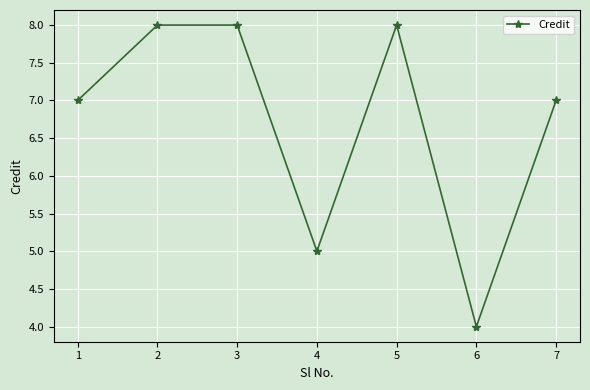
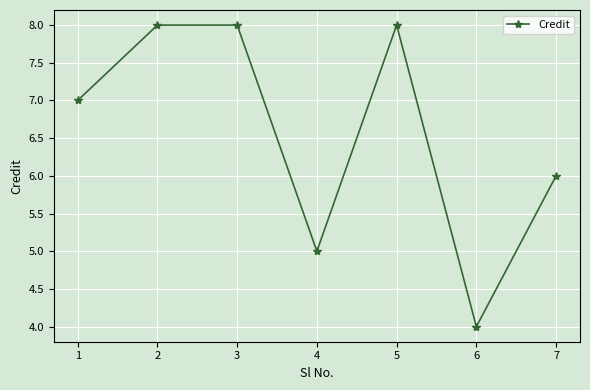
  {
    "1": 7,
    "2": 8,
    "3": 8,
    "4": 5,
    "5": 8,
    "6": 4,
-   "7": 7
+   "7": 6
  }
